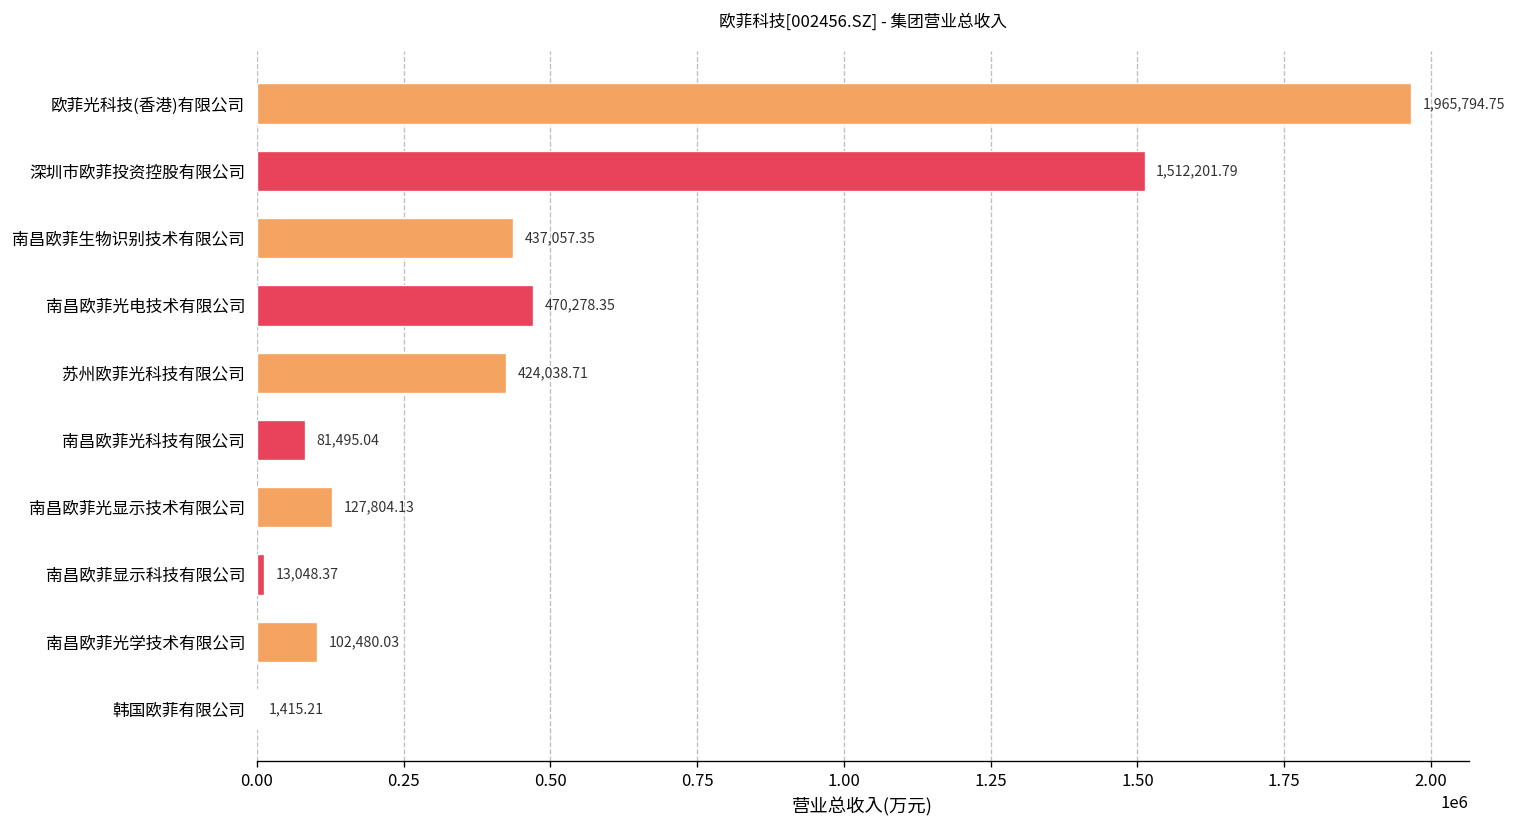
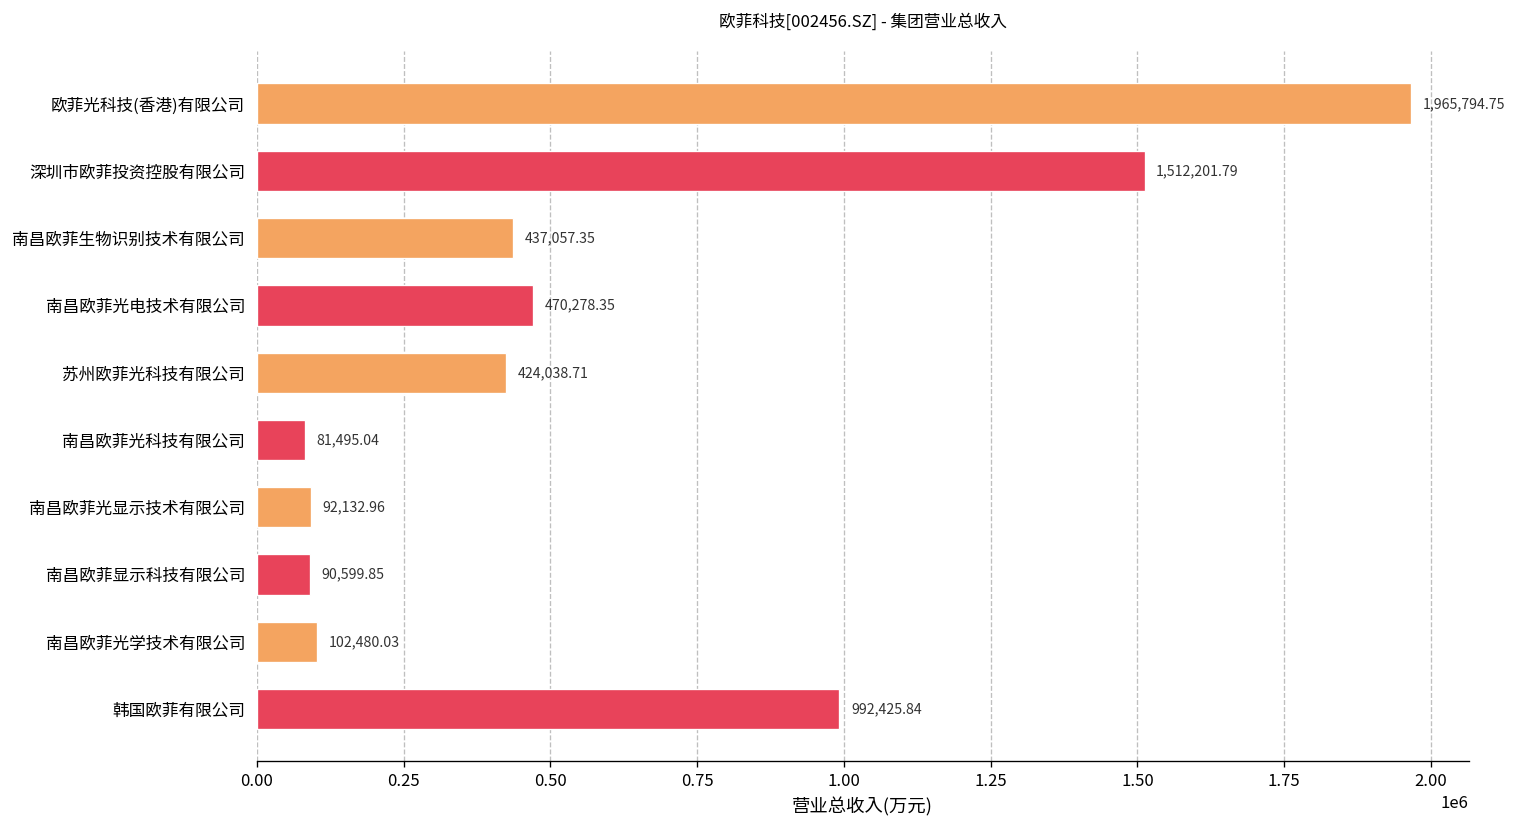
  {
    "欧菲光科技(香港)有限公司": "1,965,794.75",
    "深圳市欧菲投资控股有限公司": "1,512,201.79",
    "南昌欧菲生物识别技术有限公司": "437,057.35",
    "南昌欧菲光电技术有限公司": "470,278.35",
    "苏州欧菲光科技有限公司": "424,038.71",
    "南昌欧菲光科技有限公司": "81,495.04",
-   "南昌欧菲光显示技术有限公司": "127,804.13",
-   "南昌欧菲显示科技有限公司": "13,048.37",
+   "南昌欧菲光显示技术有限公司": "92,132.96",
+   "南昌欧菲显示科技有限公司": "90,599.85",
    "南昌欧菲光学技术有限公司": "102,480.03",
-   "韩国欧菲有限公司": "1,415.21"
+   "韩国欧菲有限公司": "992,425.84"
  }
